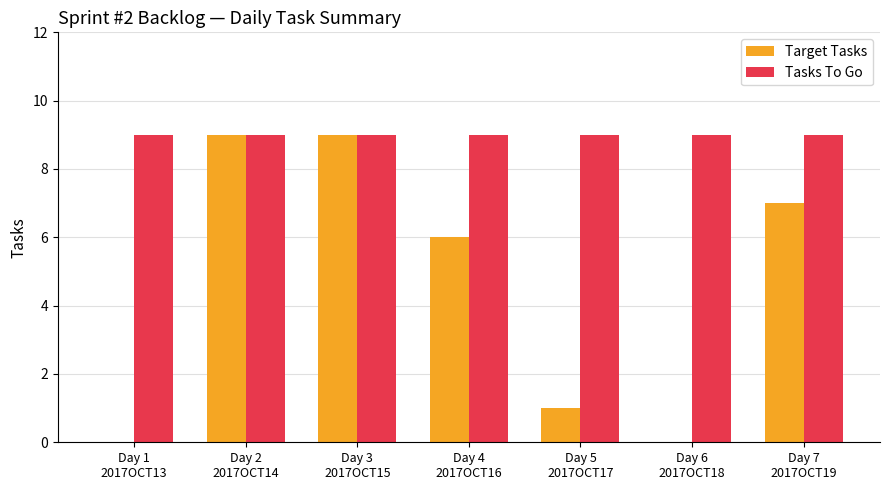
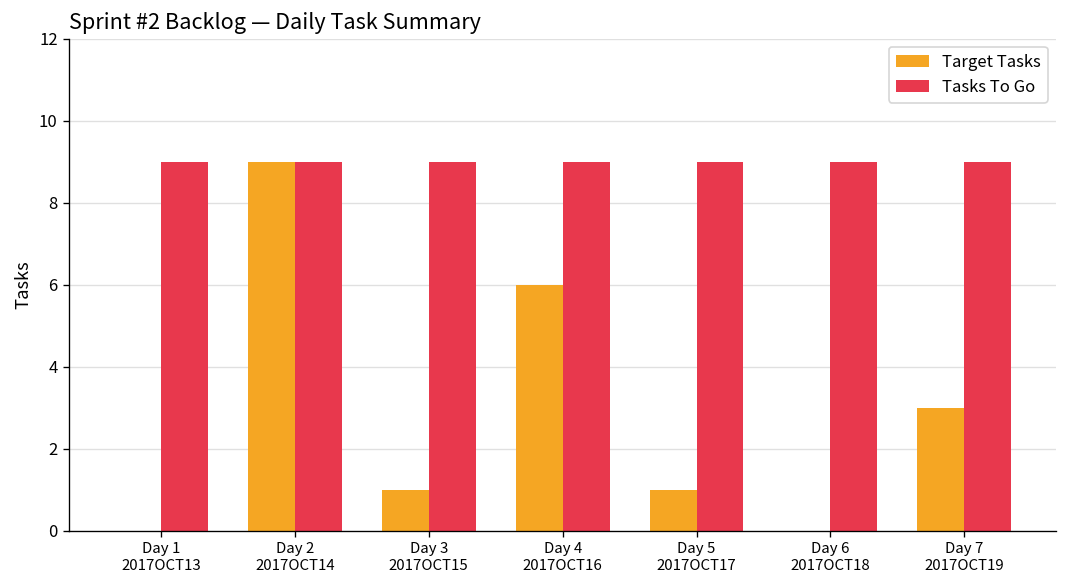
  {
    "Target Tasks": {
      "Day 1 2017OCT13": 0,
      "Day 2 2017OCT14": 9,
-     "Day 3 2017OCT15": 9,
+     "Day 3 2017OCT15": 1,
      "Day 4 2017OCT16": 6,
      "Day 5 2017OCT17": 1,
      "Day 6 2017OCT18": 0,
-     "Day 7 2017OCT19": 7
+     "Day 7 2017OCT19": 3
    },
    "Tasks To Go": {
      "Day 1 2017OCT13": 9,
      "Day 2 2017OCT14": 9,
      "Day 3 2017OCT15": 9,
      "Day 4 2017OCT16": 9,
      "Day 5 2017OCT17": 9,
      "Day 6 2017OCT18": 9,
      "Day 7 2017OCT19": 9
    }
  }
